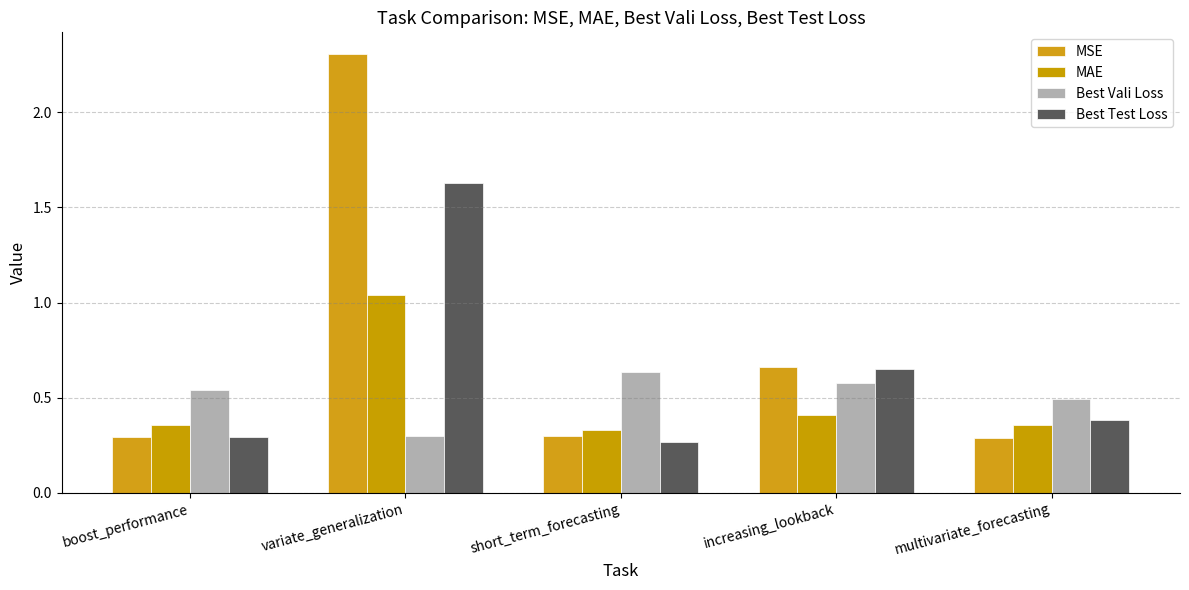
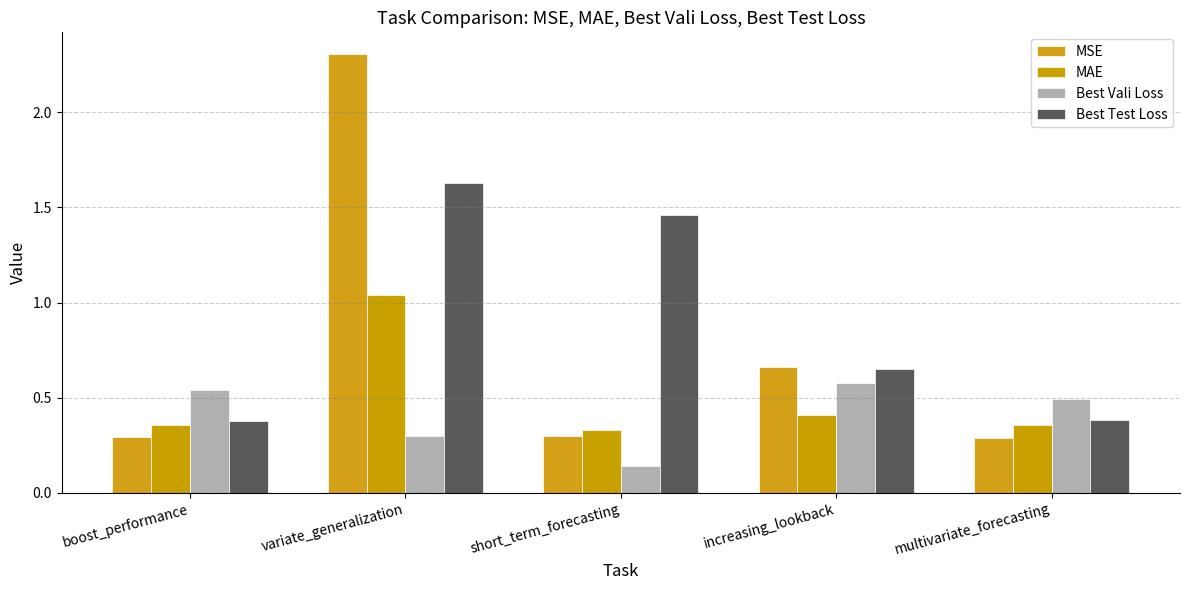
  {
    "Best Vali Loss": {
      "boost_performance": 0.54,
      "variate_generalization": 0.30,
-     "short_term_forecasting": 0.63,
+     "short_term_forecasting": 0.14,
      "increasing_lookback": 0.58,
      "multivariate_forecasting": 0.50
    },
    "Best Test Loss": {
-     "boost_performance": 0.29,
+     "boost_performance": 0.38,
      "variate_generalization": 1.63,
-     "short_term_forecasting": 0.27,
+     "short_term_forecasting": 1.46,
      "increasing_lookback": 0.65,
      "multivariate_forecasting": 0.38
    }
  }
